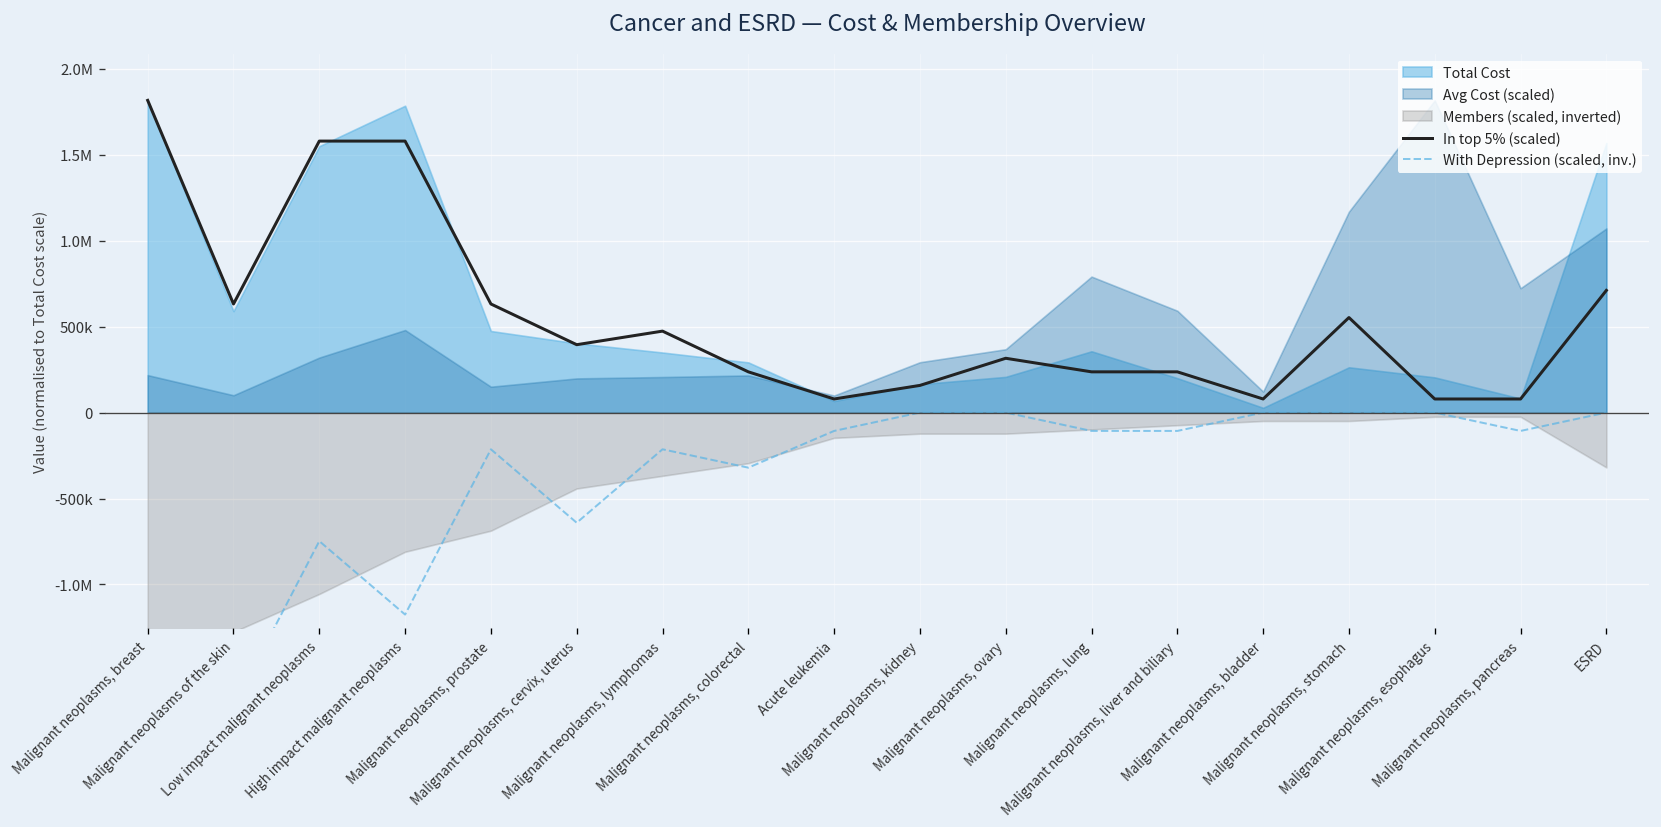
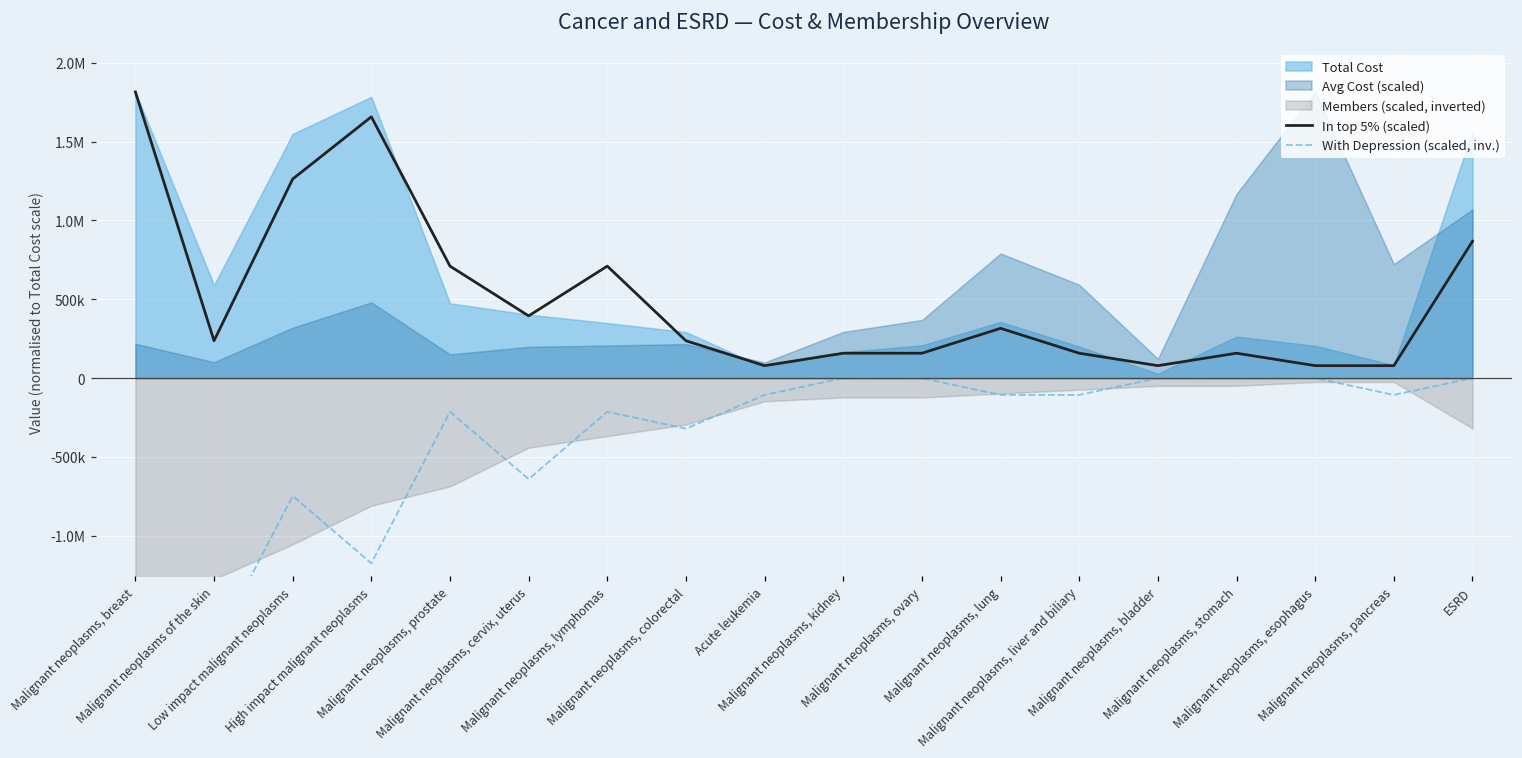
  {
    "In top 5% (scaled)": {
-     "Malignant neoplasms of the skin": 630000,
-     "Low impact malignant neoplasms": 1580000,
-     "High impact malignant neoplasms": 1580000,
-     "Malignant neoplasms, prostate": 630000,
-     "Malignant neoplasms, lymphomas": 470000,
+     "Malignant neoplasms of the skin": 240000,
+     "Low impact malignant neoplasms": 1260000,
+     "High impact malignant neoplasms": 1660000,
+     "Malignant neoplasms, prostate": 710000,
+     "Malignant neoplasms, lymphomas": 710000,
      "Malignant neoplasms, colorectal": 240000,
-     "Malignant neoplasms, ovary": 320000,
-     "Malignant neoplasms, lung": 240000,
-     "Malignant neoplasms, liver and biliary": 240000,
+     "Malignant neoplasms, ovary": 160000,
+     "Malignant neoplasms, lung": 320000,
+     "Malignant neoplasms, liver and biliary": 160000,
      "Malignant neoplasms, bladder": 80000,
-     "Malignant neoplasms, stomach": 550000,
+     "Malignant neoplasms, stomach": 160000,
      "Malignant neoplasms, esophagus": 80000,
-     "ESRD": 710000
+     "ESRD": 870000
    }
  }
